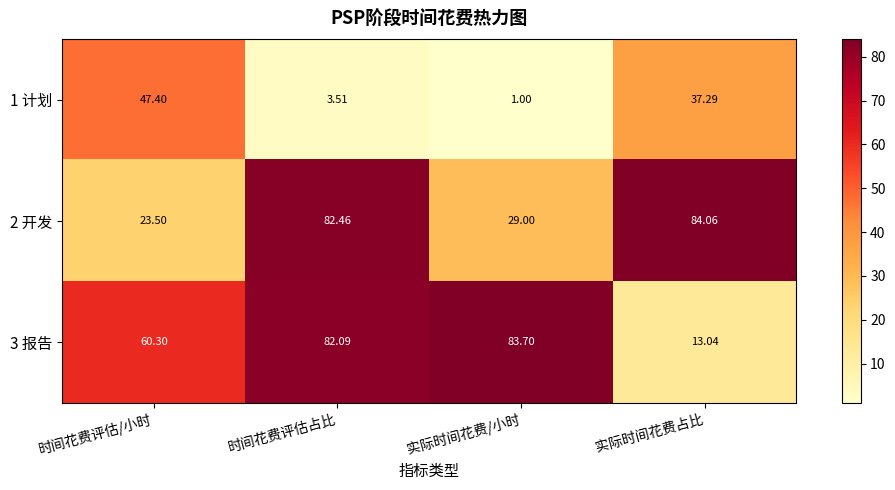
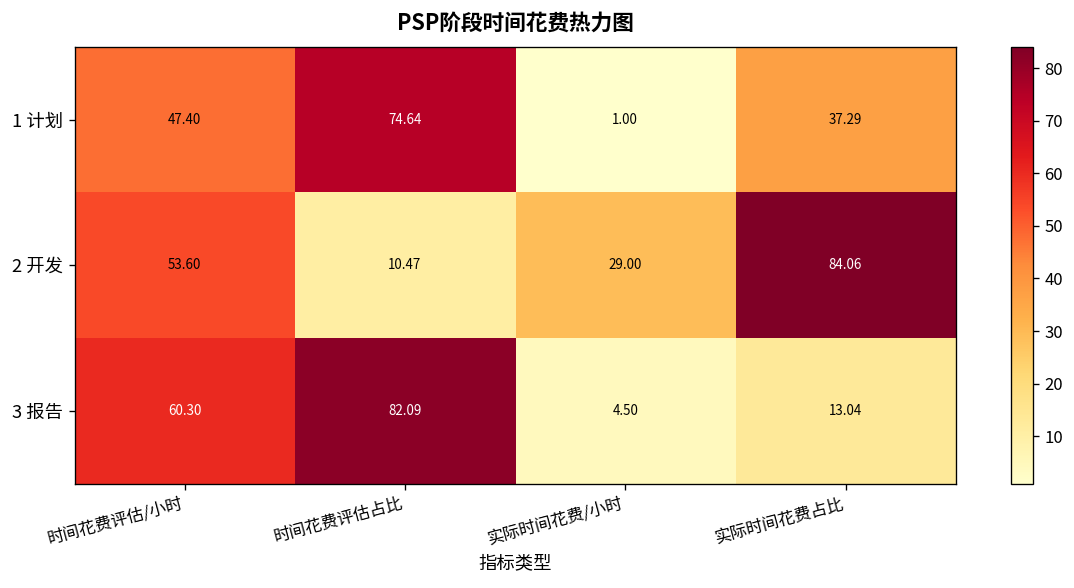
  {
    "1 计划": {
      "时间花费评估/小时": 47.40,
-     "时间花费评估占比": 3.51,
+     "时间花费评估占比": 74.64,
      "实际时间花费/小时": 1.00,
      "实际时间花费占比": 37.29
    },
    "2 开发": {
-     "时间花费评估/小时": 23.50,
-     "时间花费评估占比": 82.46,
+     "时间花费评估/小时": 53.60,
+     "时间花费评估占比": 10.47,
      "实际时间花费/小时": 29.00,
      "实际时间花费占比": 84.06
    },
    "3 报告": {
      "时间花费评估/小时": 60.30,
      "时间花费评估占比": 82.09,
-     "实际时间花费/小时": 83.70,
+     "实际时间花费/小时": 4.50,
      "实际时间花费占比": 13.04
    }
  }
